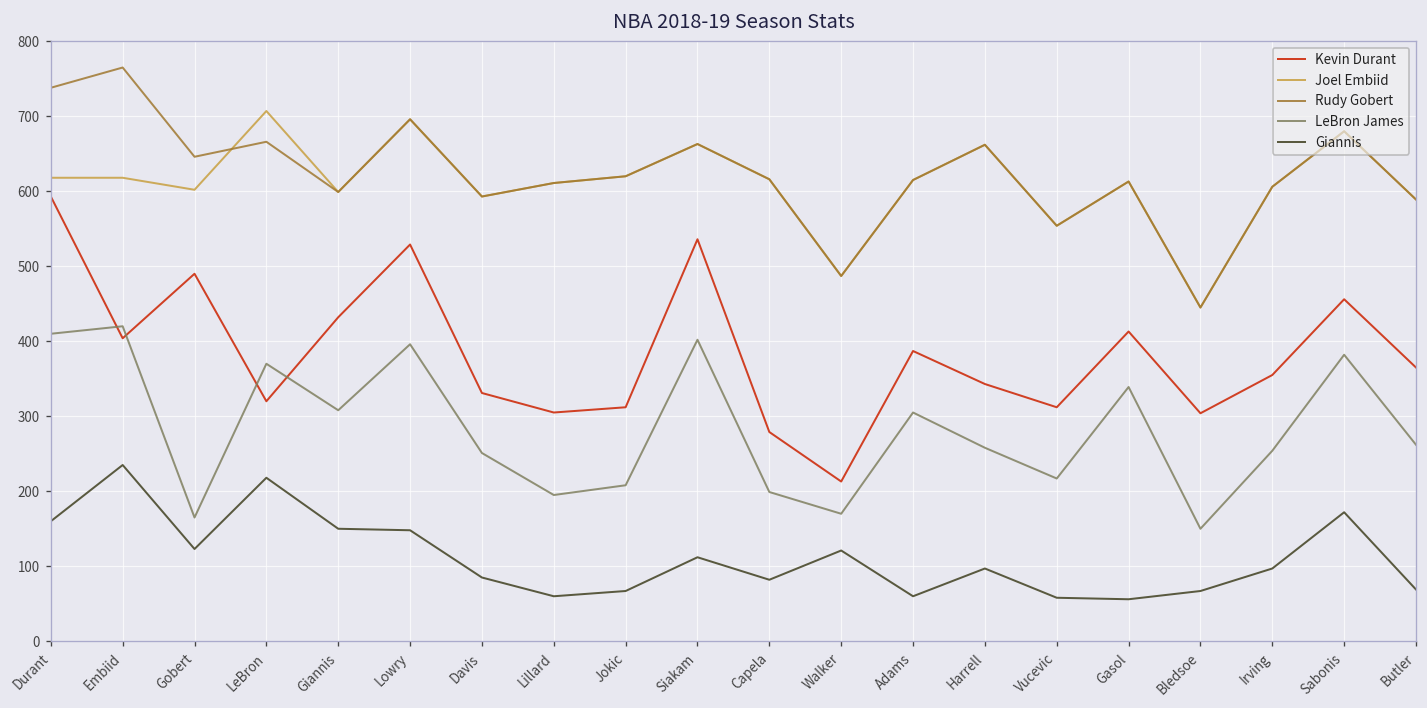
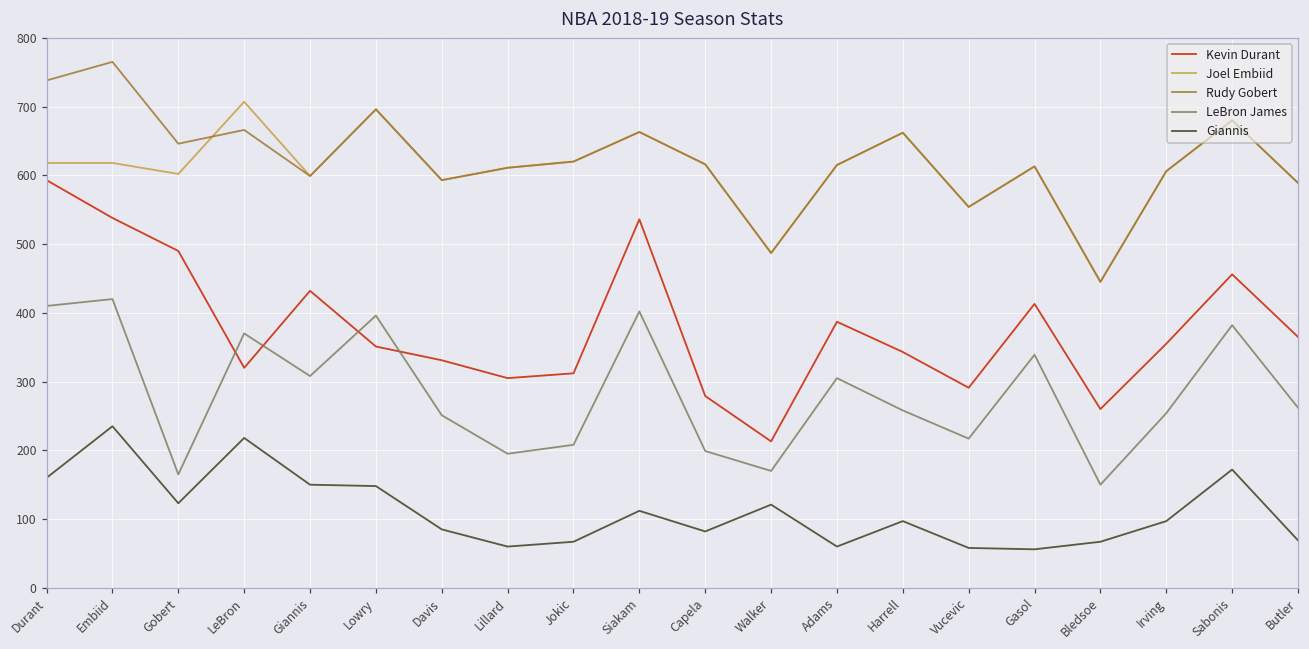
  {
    "Kevin Durant": {
      "Durant": 590,
-     "Embiid": 400,
+     "Embiid": 540,
      "Gobert": 490,
      "LeBron": 320,
      "Giannis": 430,
-     "Lowry": 530,
+     "Lowry": 350,
      "Davis": 330,
      "Lillard": 310,
      "Jokic": 310,
      "Siakam": 540,
      "Capela": 280,
      "Walker": 210,
      "Adams": 390,
      "Harrell": 340,
-     "Vucevic": 310,
+     "Vucevic": 290,
      "Gasol": 410,
-     "Bledsoe": 300,
+     "Bledsoe": 260,
      "Irving": 360,
      "Sabonis": 460,
      "Butler": 370
    },
    "Giannis": {
      "Durant": 160,
      "Embiid": 240,
      "Gobert": 120,
      "LeBron": 220,
      "Giannis": 150,
      "Lowry": 150,
      "Davis": 90,
      "Lillard": 60,
      "Jokic": 70,
      "Siakam": 110,
      "Capela": 80,
      "Walker": 120,
      "Adams": 60,
      "Harrell": 100,
      "Vucevic": 60,
      "Gasol": 60,
      "Bledsoe": 70,
      "Irving": 100,
      "Sabonis": 170,
      "Butler": 70
    }
  }
